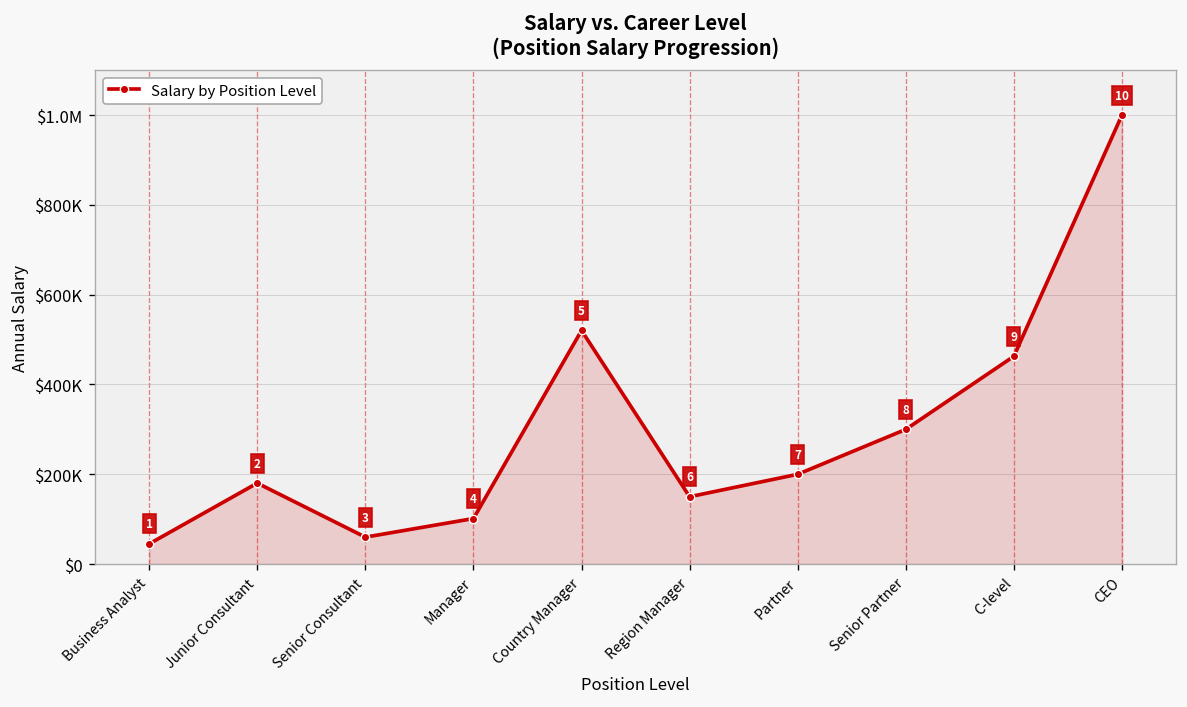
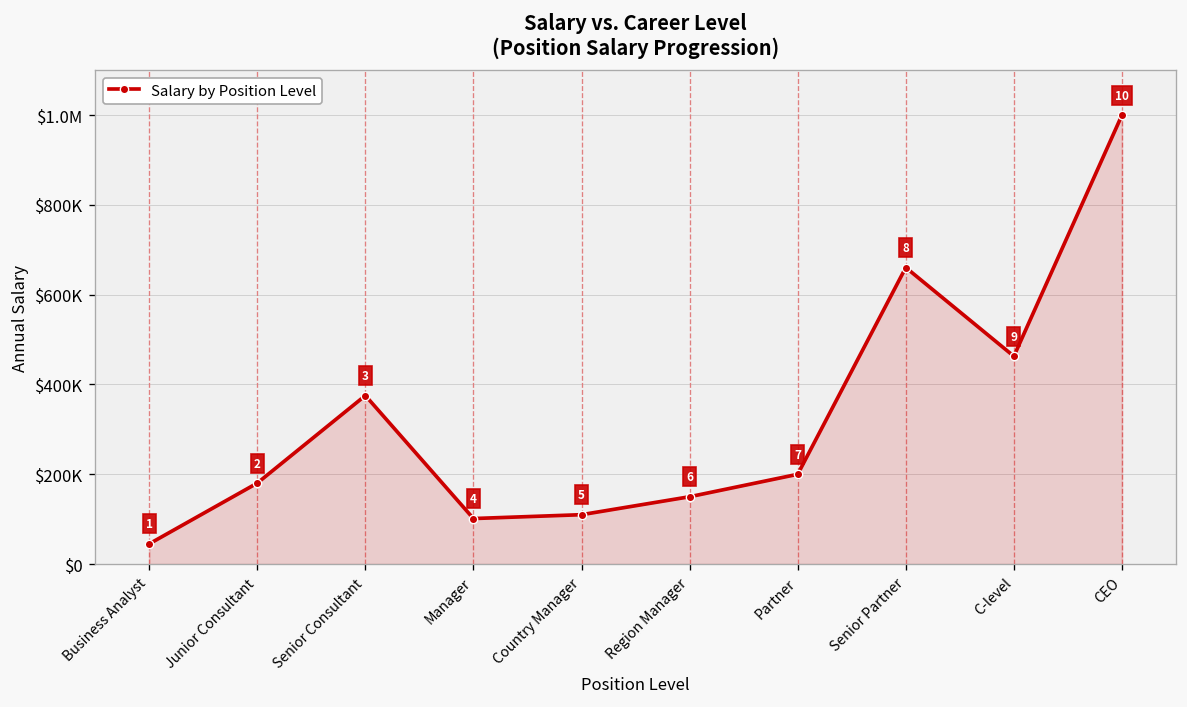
  {
-   "Senior Consultant": "$60000",
-   "Country Manager": "$520000",
-   "Senior Partner": "$300000"
+   "Senior Consultant": "$380000",
+   "Country Manager": "$110000",
+   "Senior Partner": "$660000"
  }
